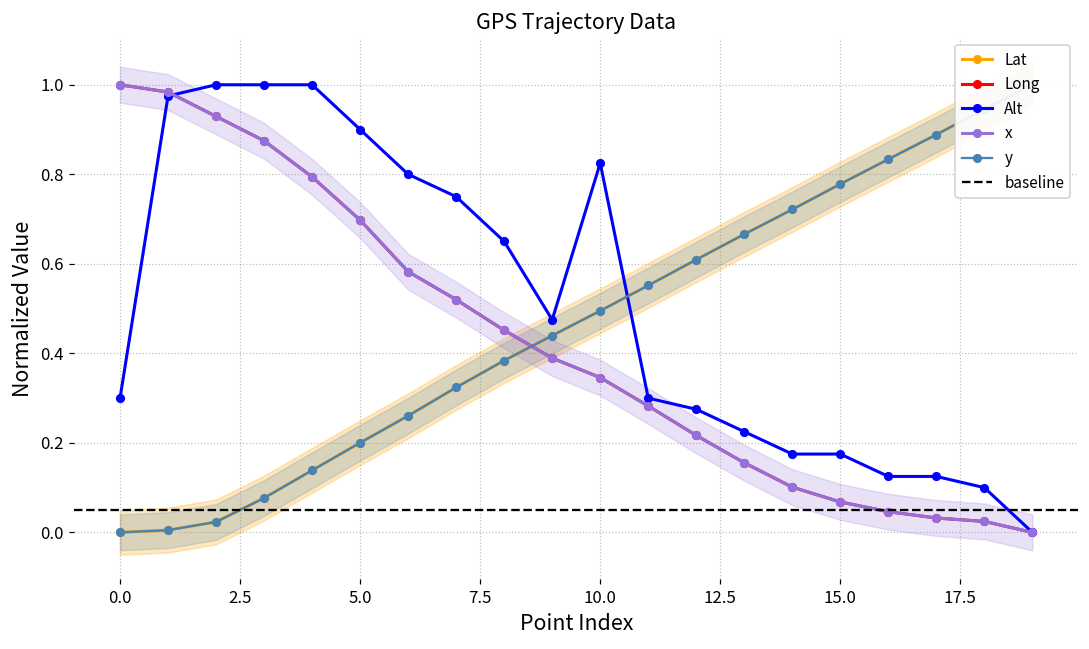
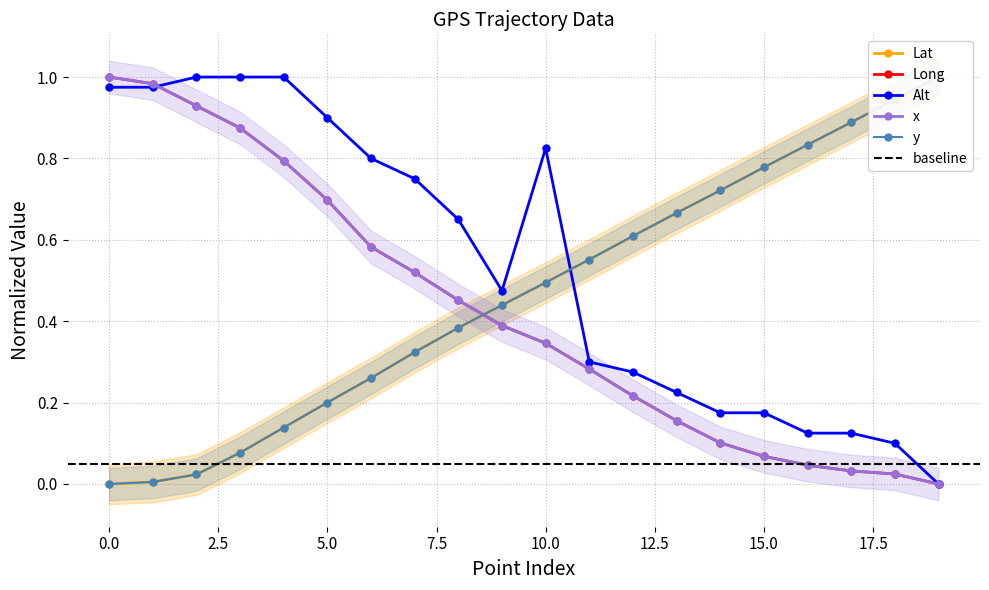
  {
    "Alt": {
-     "0.0": 0.30,
+     "0.0": 0.98,
      "5.0": 0.90,
      "10.0": 0.83,
      "15.0": 0.18
    }
  }
